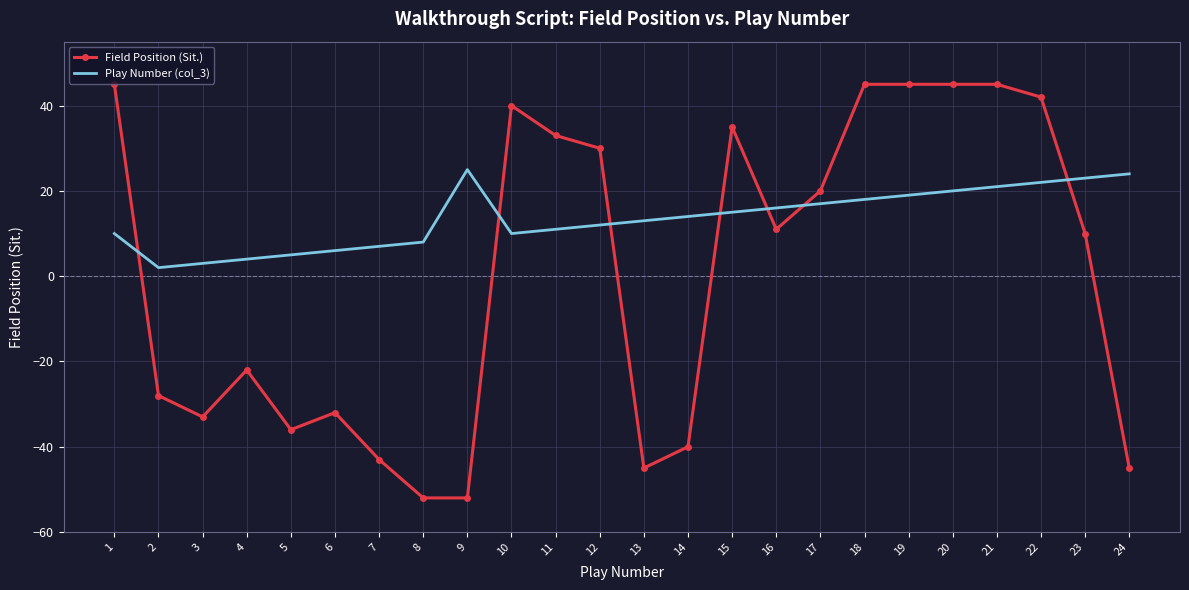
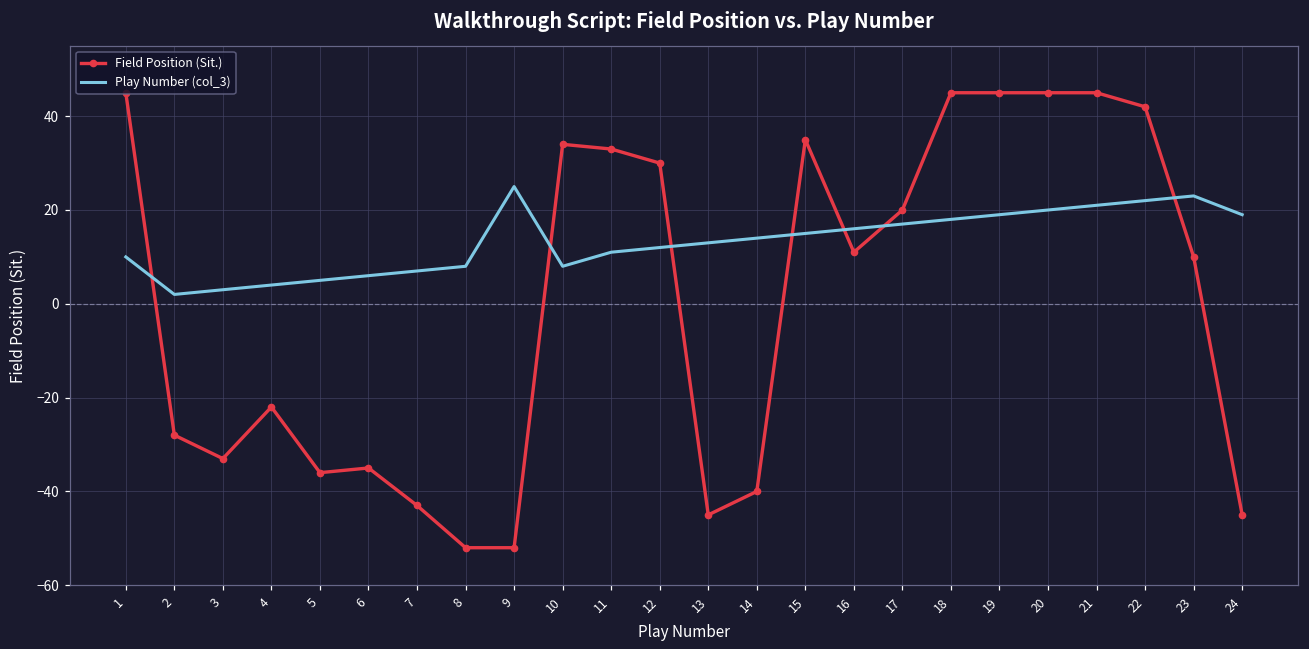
  {
    "Field Position (Sit.)": {
      "1": 45,
      "2": -28,
      "3": -33,
      "4": -22,
      "5": -36,
-     "6": -32,
+     "6": -35,
      "7": -43,
      "8": -52,
      "9": -52,
-     "10": 40,
+     "10": 34,
      "11": 33,
      "12": 30,
      "13": -45,
      "14": -40,
      "15": 35,
      "16": 11,
      "17": 20,
      "18": 45,
      "19": 45,
      "20": 45,
      "21": 45,
      "22": 42,
      "23": 10,
      "24": -45
    },
    "Play Number (col_3)": {
      "1": 10,
      "2": 2,
      "3": 3,
      "4": 4,
      "5": 5,
      "6": 6,
      "7": 7,
      "8": 8,
      "9": 25,
-     "10": 10,
+     "10": 8,
      "11": 11,
      "12": 12,
      "13": 13,
      "14": 14,
      "15": 15,
      "16": 16,
      "17": 17,
      "18": 18,
      "19": 19,
      "20": 20,
      "21": 21,
      "22": 22,
      "23": 23,
-     "24": 24
+     "24": 19
    }
  }
